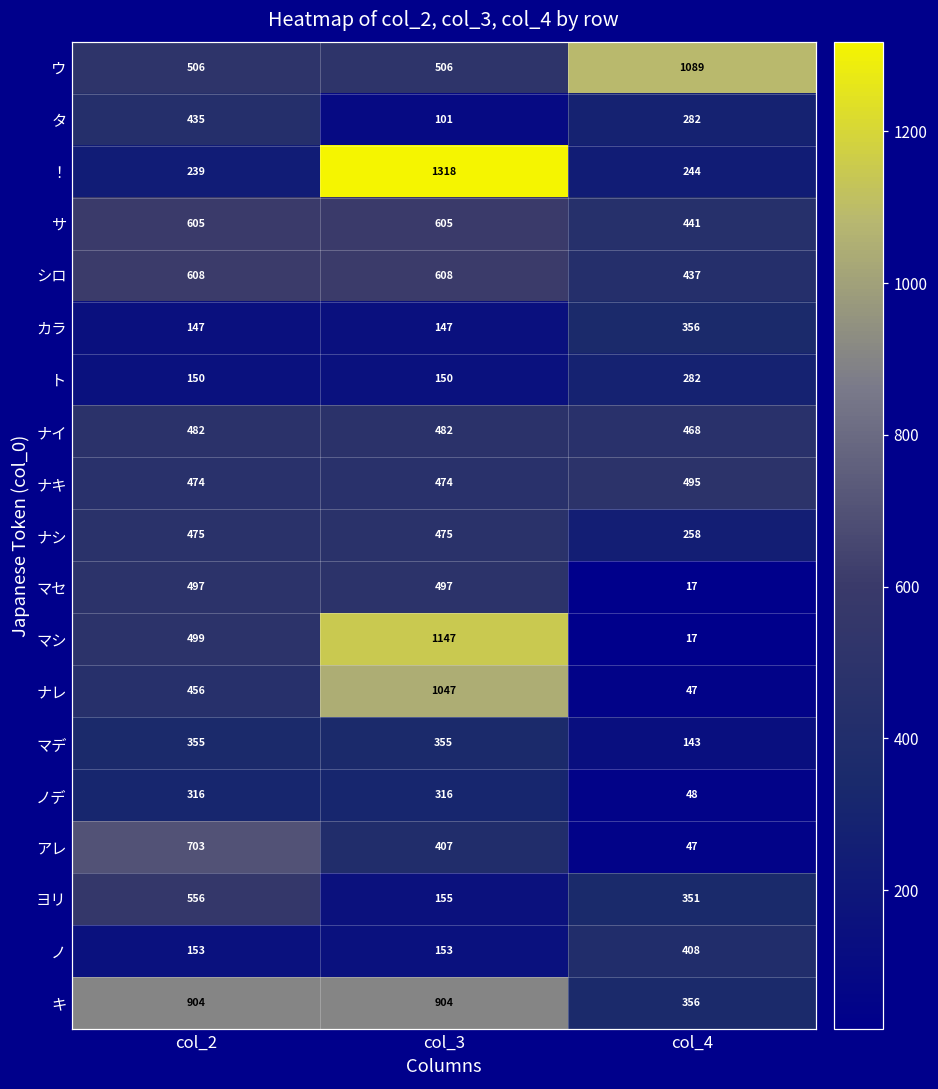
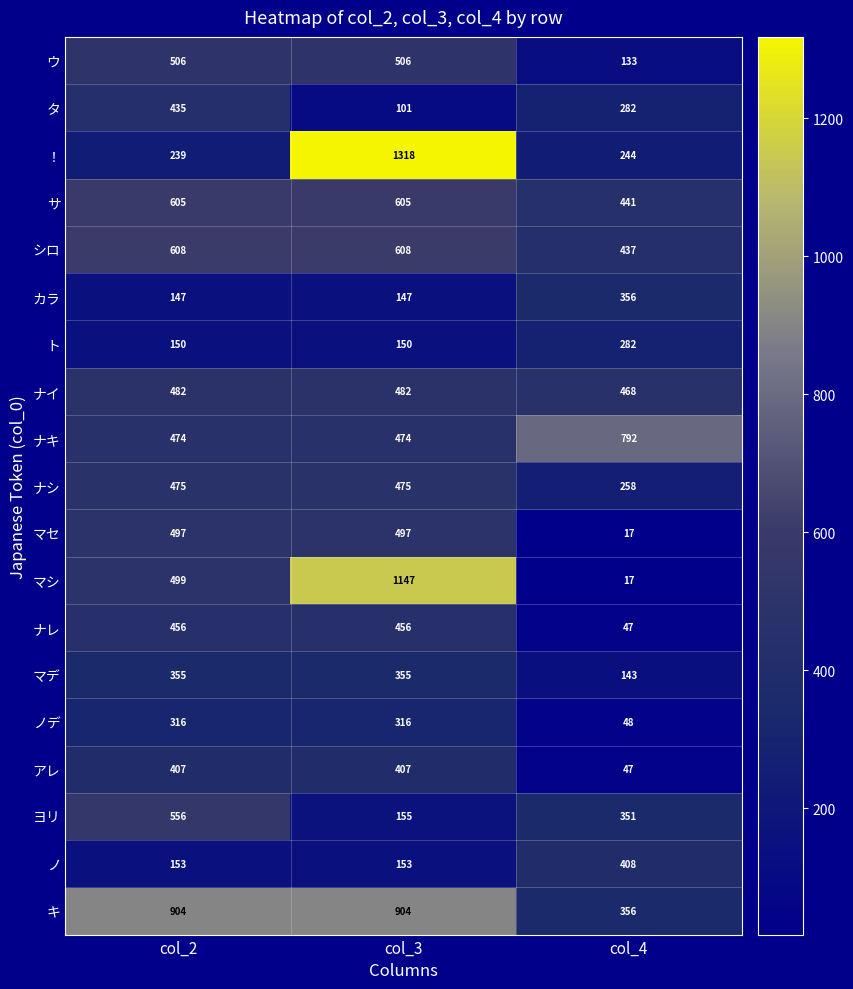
  {
    "ウ": {
      "col_2": 506,
      "col_3": 506,
-     "col_4": 1089
+     "col_4": 133
    },
    "タ": {
      "col_2": 435,
      "col_3": 101,
      "col_4": 282
    },
    "！": {
      "col_2": 239,
      "col_3": 1318,
      "col_4": 244
    },
    "サ": {
      "col_2": 605,
      "col_3": 605,
      "col_4": 441
    },
    "シロ": {
      "col_2": 608,
      "col_3": 608,
      "col_4": 437
    },
    "カラ": {
      "col_2": 147,
      "col_3": 147,
      "col_4": 356
    },
    "ト": {
      "col_2": 150,
      "col_3": 150,
      "col_4": 282
    },
    "ナイ": {
      "col_2": 482,
      "col_3": 482,
      "col_4": 468
    },
    "ナキ": {
      "col_2": 474,
      "col_3": 474,
-     "col_4": 495
+     "col_4": 792
    },
    "ナシ": {
      "col_2": 475,
      "col_3": 475,
      "col_4": 258
    },
    "マセ": {
      "col_2": 497,
      "col_3": 497,
      "col_4": 17
    },
    "マシ": {
      "col_2": 499,
      "col_3": 1147,
      "col_4": 17
    },
    "ナレ": {
      "col_2": 456,
-     "col_3": 1047,
+     "col_3": 456,
      "col_4": 47
    },
    "マデ": {
      "col_2": 355,
      "col_3": 355,
      "col_4": 143
    },
    "ノデ": {
      "col_2": 316,
      "col_3": 316,
      "col_4": 48
    },
    "アレ": {
-     "col_2": 703,
+     "col_2": 407,
      "col_3": 407,
      "col_4": 47
    },
    "ヨリ": {
      "col_2": 556,
      "col_3": 155,
      "col_4": 351
    },
    "ノ": {
      "col_2": 153,
      "col_3": 153,
      "col_4": 408
    },
    "キ": {
      "col_2": 904,
      "col_3": 904,
      "col_4": 356
    }
  }
